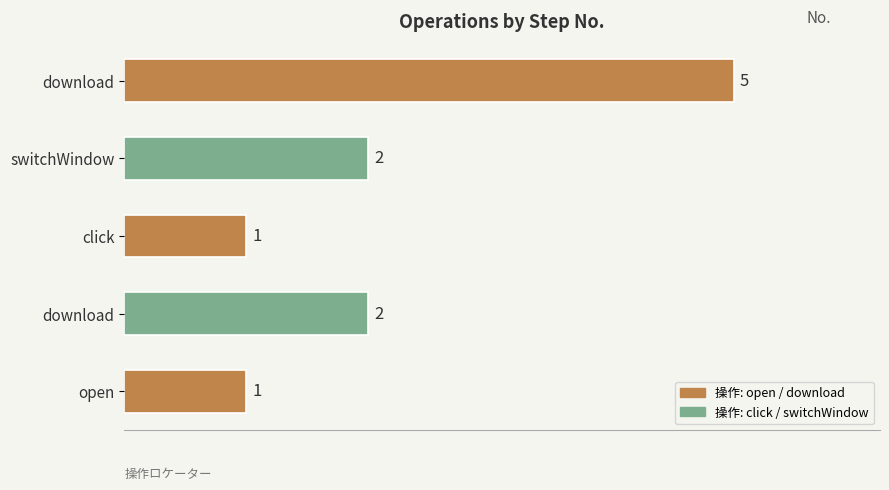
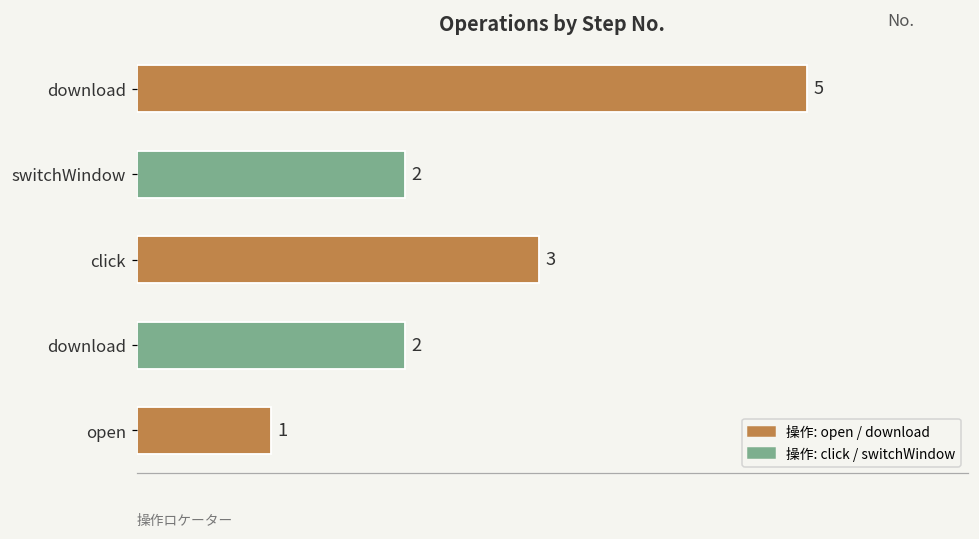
  {
    "switchWindow": 2,
-   "click": 1,
+   "click": 3,
    "open": 1
  }
